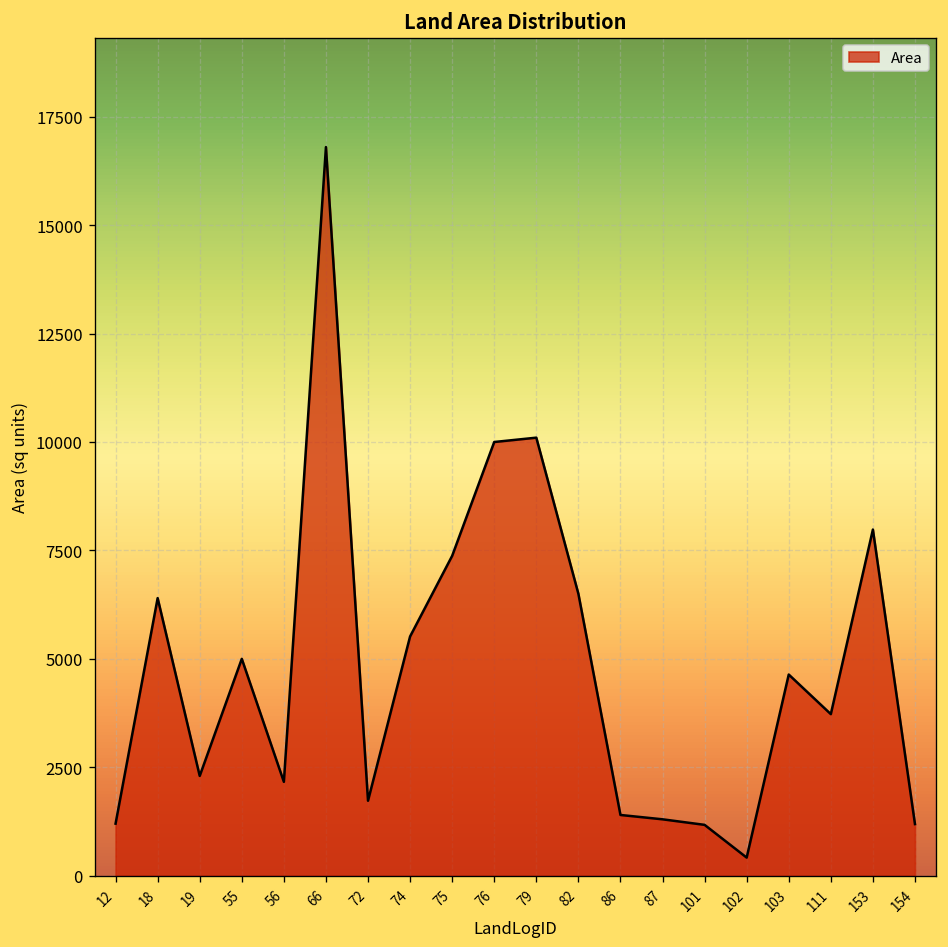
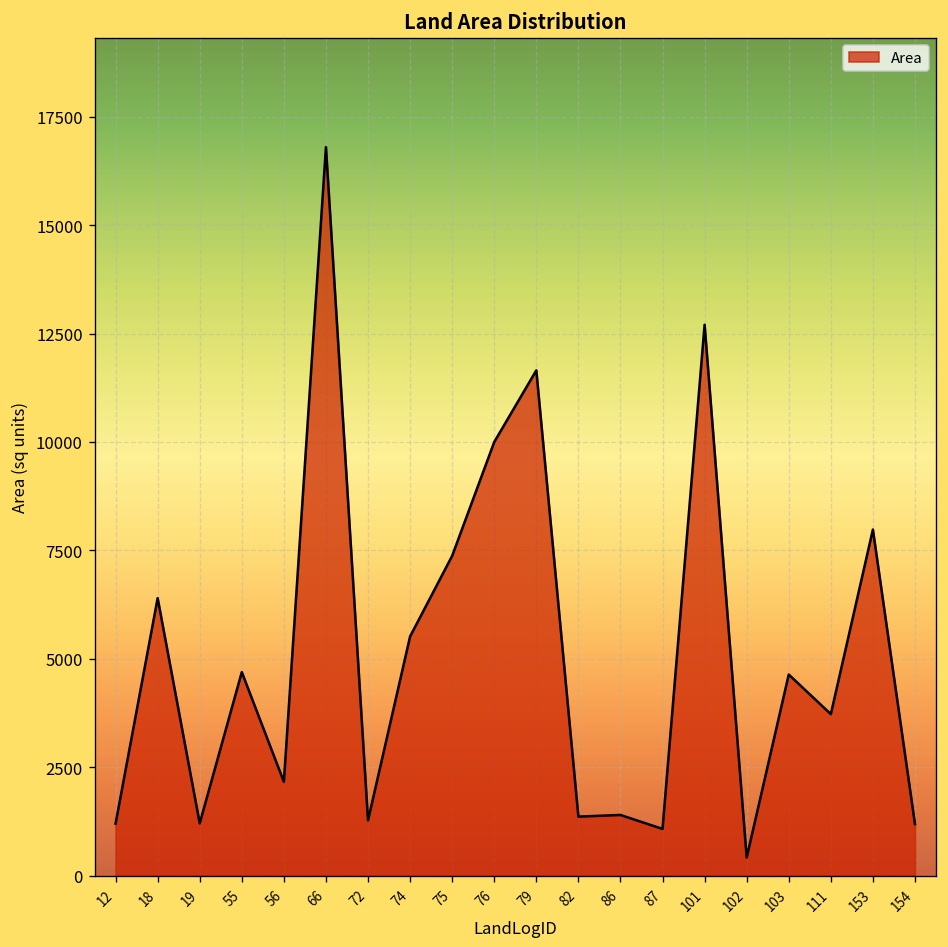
  {
    "12": 1200,
    "18": 6400,
-   "19": 2300,
-   "55": 5000,
+   "19": 1200,
+   "55": 4700,
    "56": 2200,
    "66": 16800,
-   "72": 1700,
+   "72": 1300,
    "74": 5500,
    "75": 7400,
    "76": 10000,
-   "79": 10100,
-   "82": 6500,
+   "79": 11700,
+   "82": 1400,
    "86": 1400,
-   "87": 1300,
-   "101": 1200,
+   "87": 1100,
+   "101": 12700,
    "102": 400,
    "103": 4600,
    "111": 3700,
    "153": 8000,
    "154": 1200
  }
